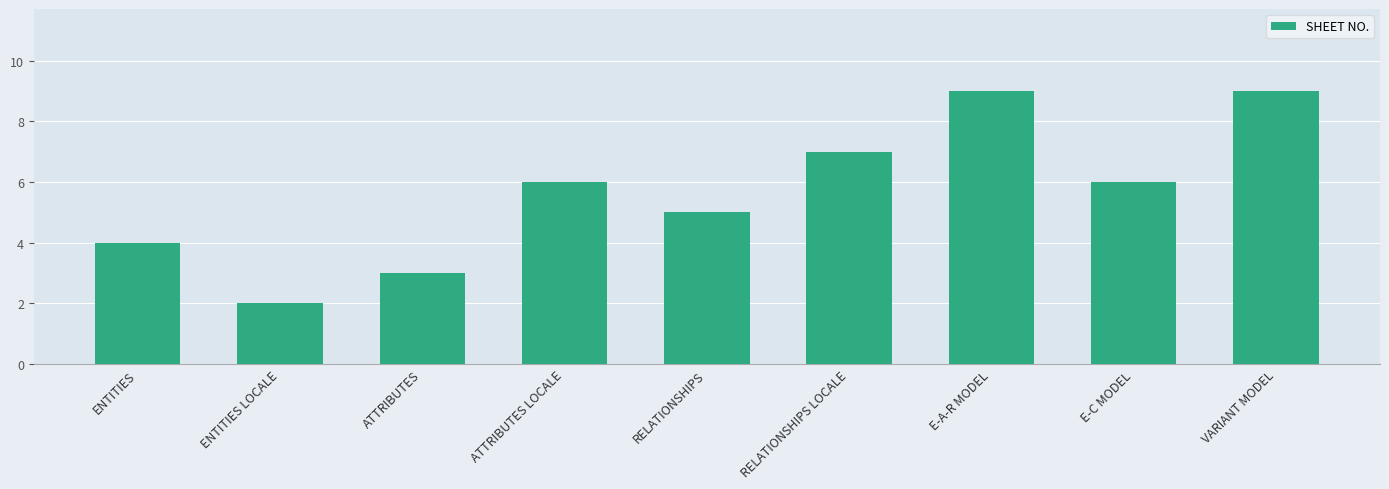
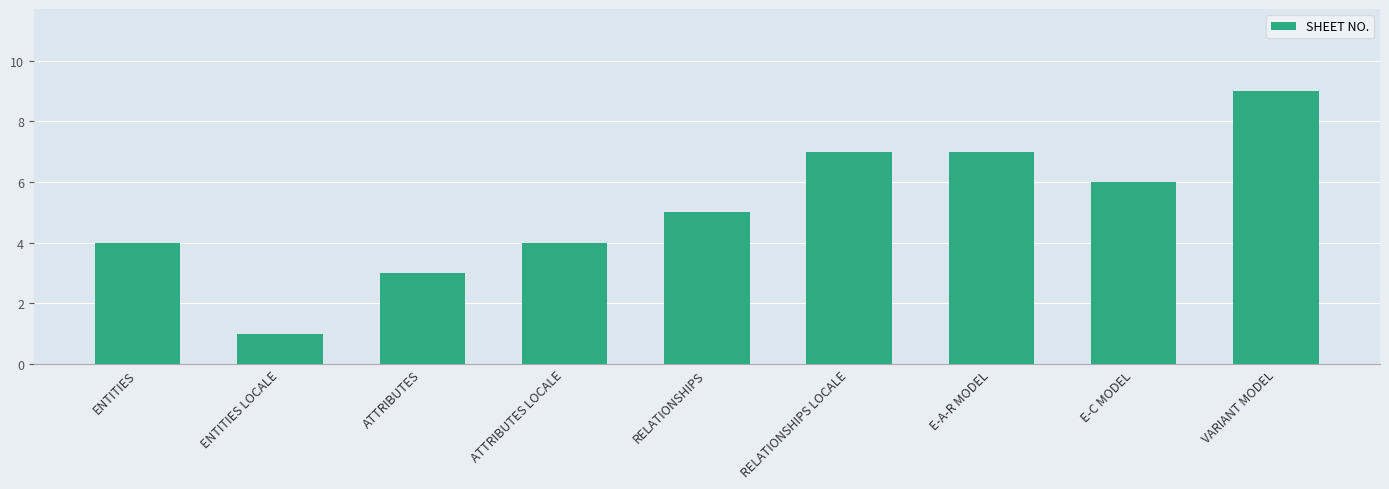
  {
    "ENTITIES": 4,
-   "ENTITIES LOCALE": 2,
+   "ENTITIES LOCALE": 1,
    "ATTRIBUTES": 3,
-   "ATTRIBUTES LOCALE": 6,
+   "ATTRIBUTES LOCALE": 4,
    "RELATIONSHIPS": 5,
    "RELATIONSHIPS LOCALE": 7,
-   "E-A-R MODEL": 9,
+   "E-A-R MODEL": 7,
    "E-C MODEL": 6,
    "VARIANT MODEL": 9
  }
